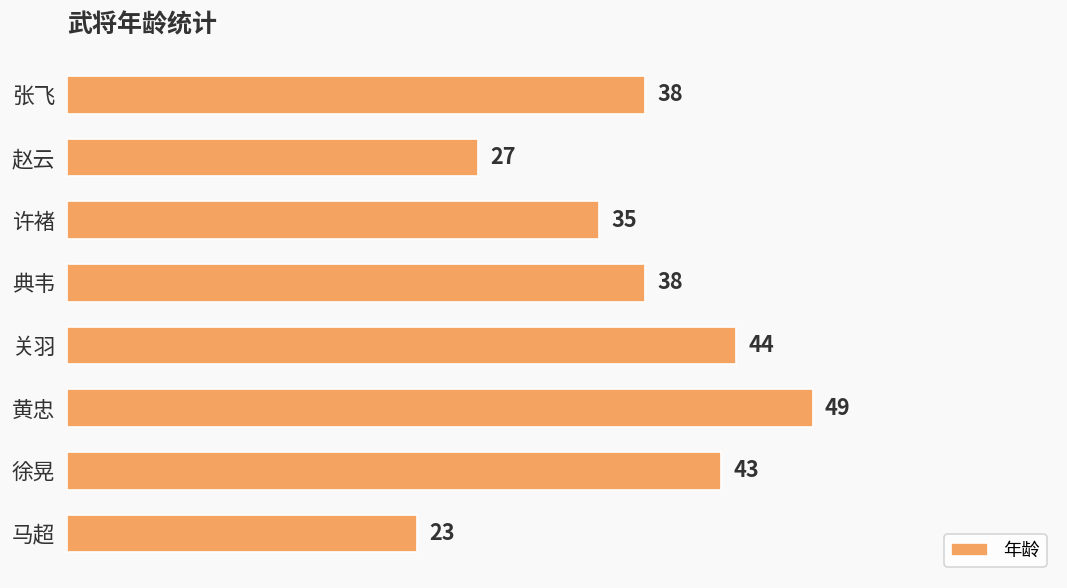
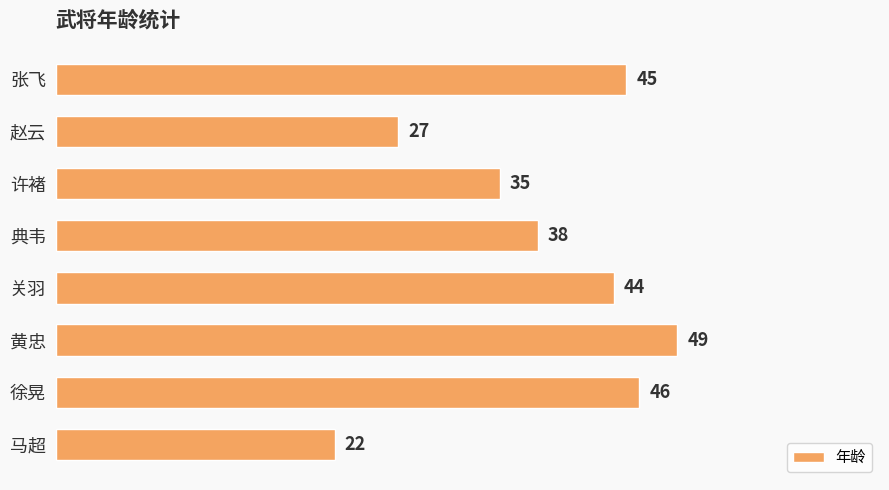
  {
-   "张飞": 38,
+   "张飞": 45,
    "赵云": 27,
    "许褚": 35,
    "典韦": 38,
    "关羽": 44,
    "黄忠": 49,
-   "徐晃": 43,
-   "马超": 23
+   "徐晃": 46,
+   "马超": 22
  }
